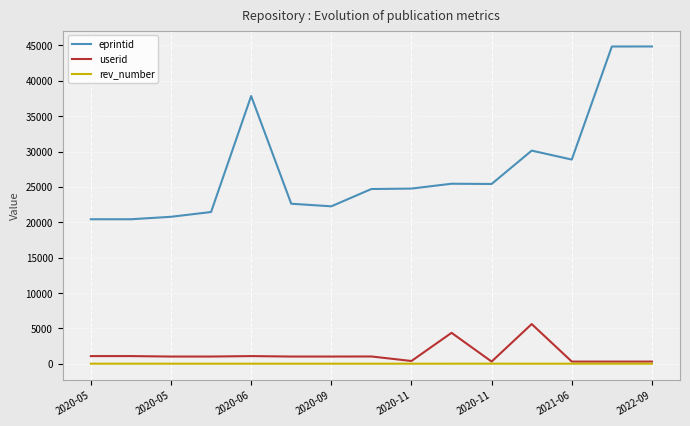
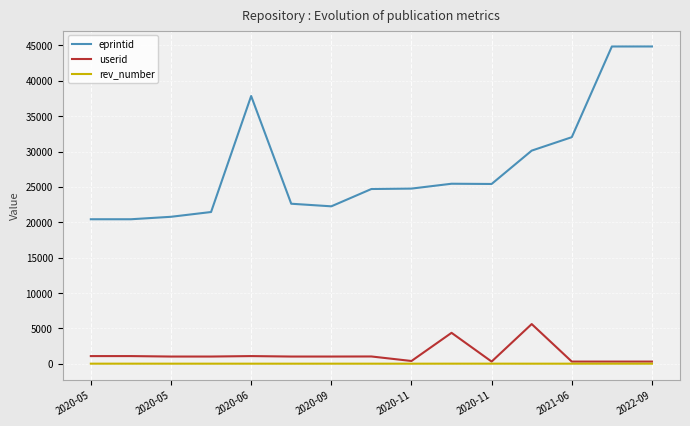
  {
    "eprintid": {
      "2020-06": 38000,
      "2020-09": 22000,
-     "2021-06": 29000,
+     "2021-06": 32000,
      "2022-09": 45000
    },
    "userid": {
      "2020-06": 1000,
      "2020-09": 1000
    },
    "rev_number": {
      "2020-06": 0,
      "2020-09": 0
    }
  }
